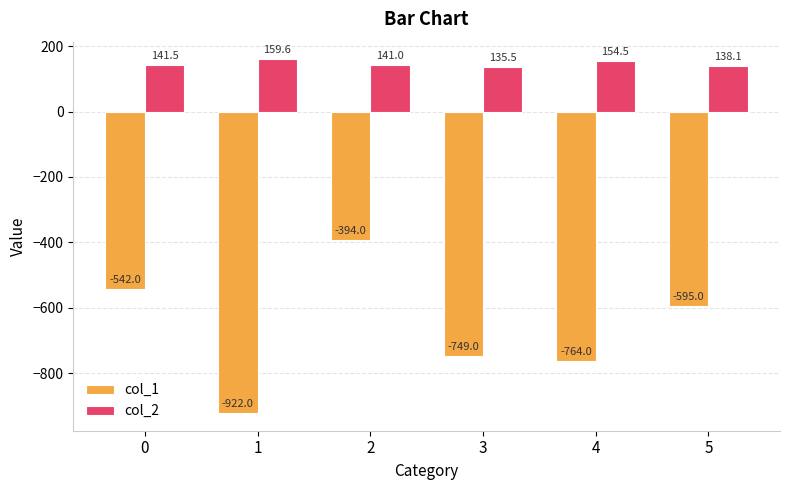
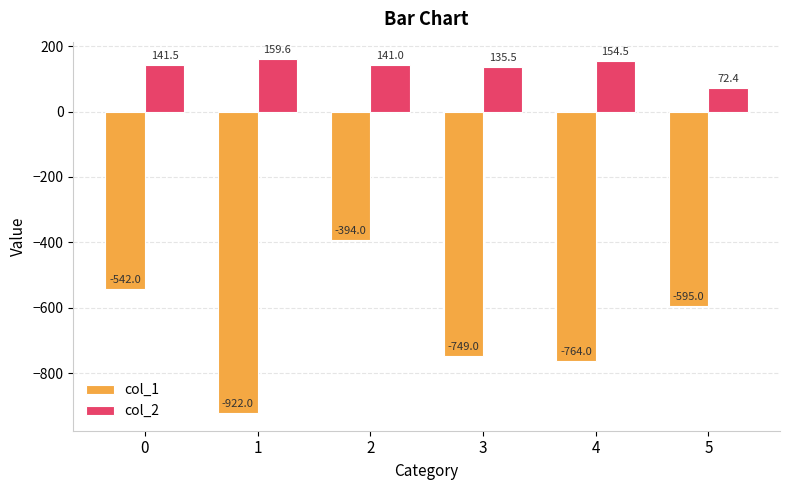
  {
    "col_1": {
      "0": -542.0,
      "1": -922.0,
      "2": -394.0,
      "3": -749.0,
      "4": -764.0,
      "5": -595.0
    },
    "col_2": {
      "0": 141.5,
      "1": 159.6,
      "2": 141.0,
      "3": 135.5,
      "4": 154.5,
-     "5": 138.1
+     "5": 72.4
    }
  }
